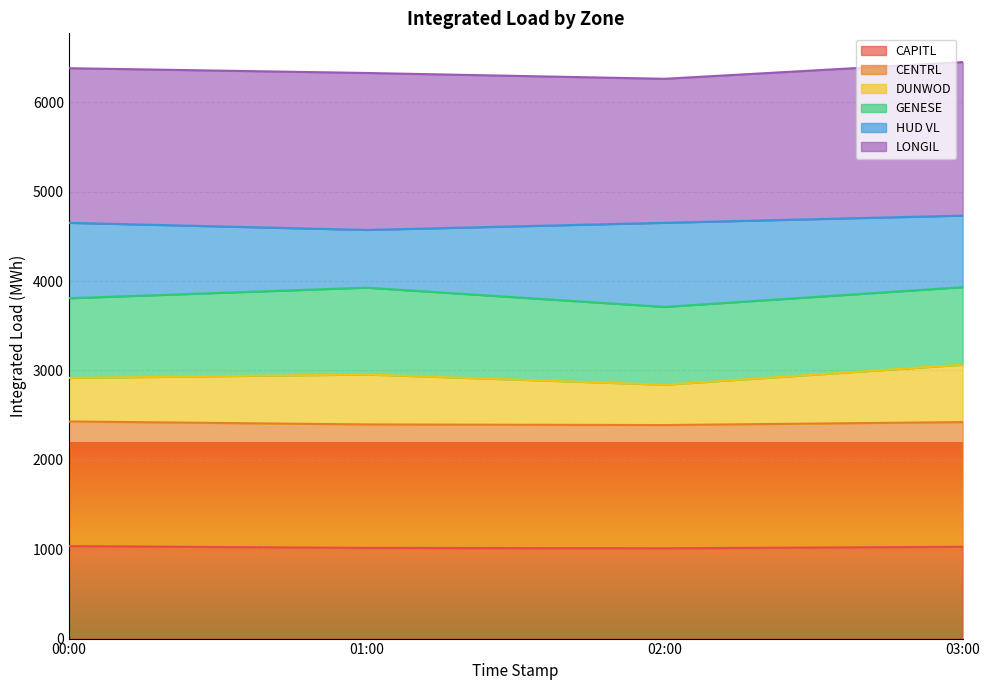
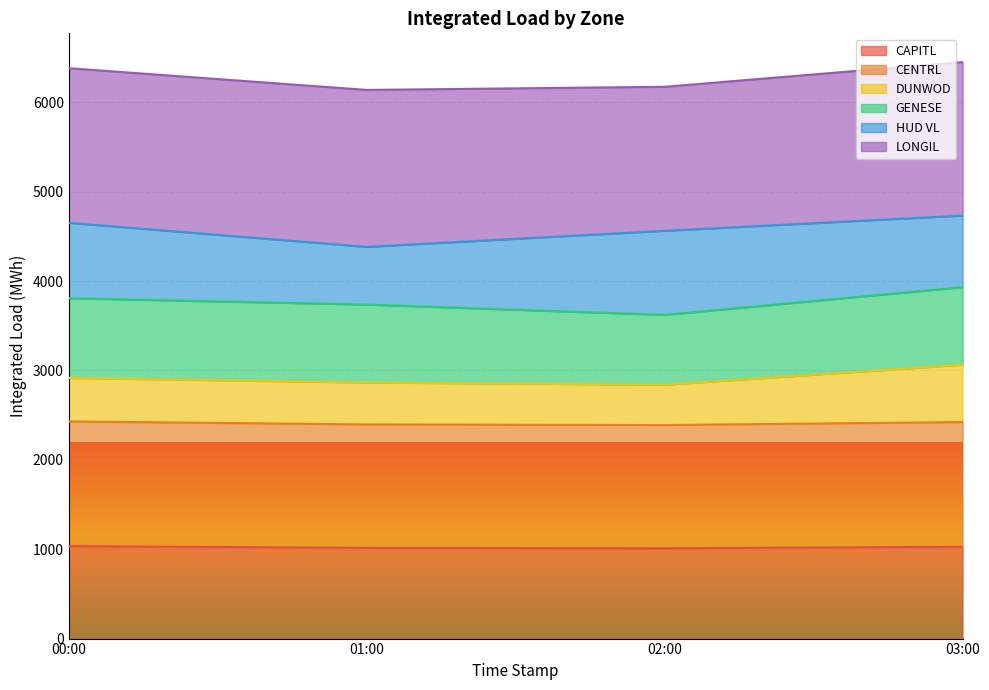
  {
    "DUNWOD": {
      "00:00": 500,
-     "01:00": 600,
+     "01:00": 500,
      "02:00": 500,
      "03:00": 600
    },
    "GENESE": {
      "00:00": 900,
-     "01:00": 1000,
-     "02:00": 900,
+     "01:00": 900,
+     "02:00": 800,
      "03:00": 900
    },
    "HUD VL": {
      "00:00": 800,
      "01:00": 600,
      "02:00": 900,
      "03:00": 800
    },
    "LONGIL": {
      "00:00": 1700,
      "01:00": 1800,
      "02:00": 1600,
      "03:00": 1700
    }
  }
